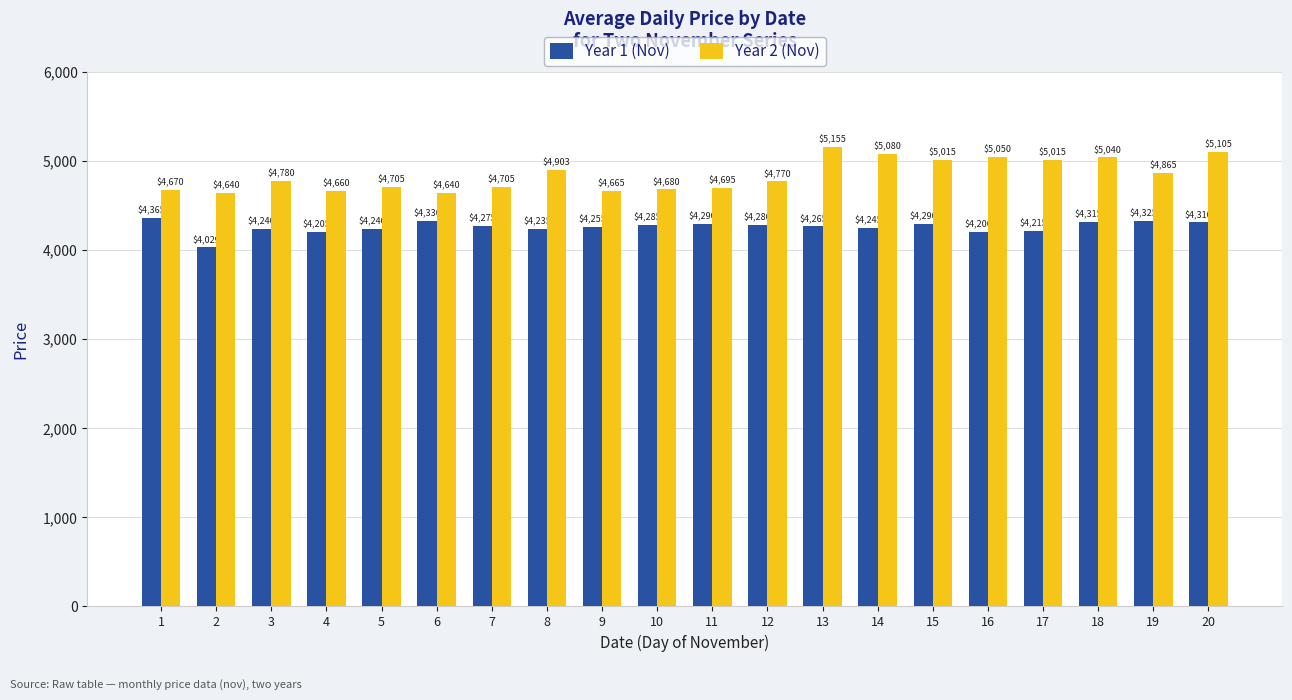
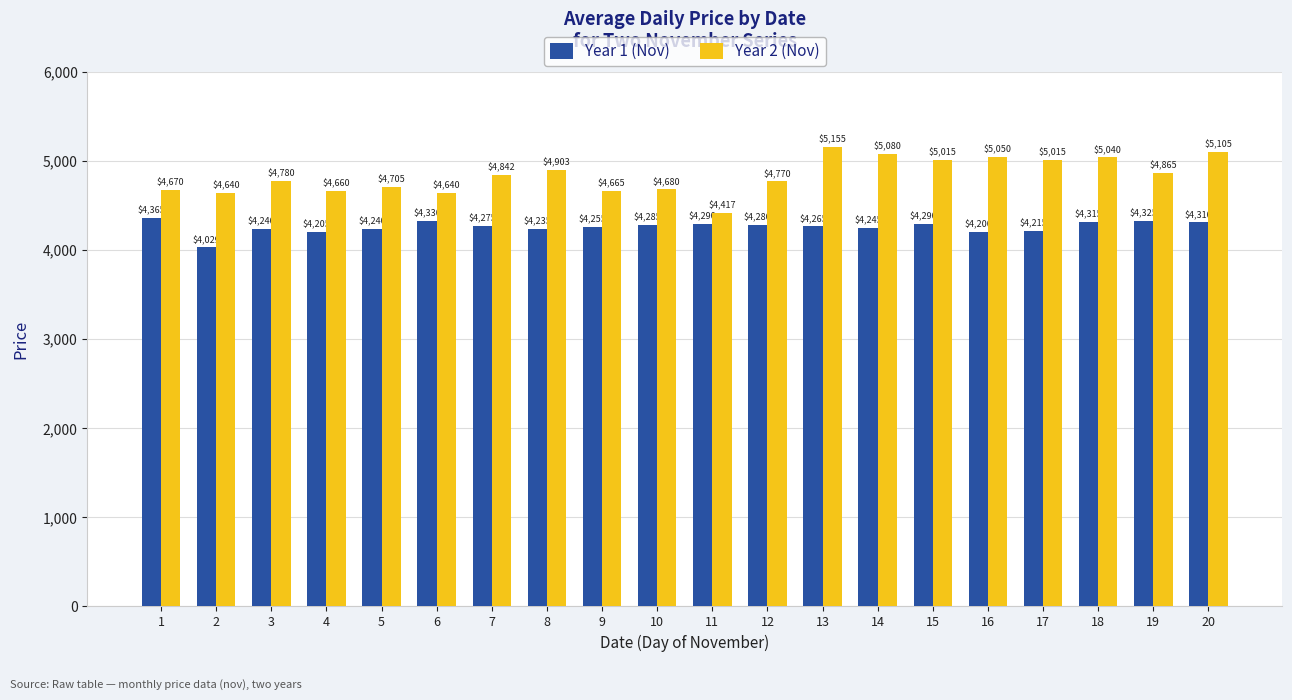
  {
    "Year 1 (Nov)": {
      "1": "$4,365",
      "2": "$4,029",
      "3": "$4,240",
      "4": "$4,205",
      "5": "$4,240",
      "6": "$4,330",
      "7": "$4,275",
      "8": "$4,235",
      "9": "$4,255",
      "10": "$4,285",
      "11": "$4,290",
      "12": "$4,280",
      "13": "$4,265",
      "14": "$4,245",
      "15": "$4,290",
      "16": "$4,200",
      "17": "$4,215",
      "18": "$4,315",
      "19": "$4,325",
      "20": "$4,310"
    },
    "Year 2 (Nov)": {
      "1": "$4,670",
      "2": "$4,640",
      "3": "$4,780",
      "4": "$4,660",
      "5": "$4,705",
      "6": "$4,640",
-     "7": "$4,705",
+     "7": "$4,842",
      "8": "$4,903",
      "9": "$4,665",
      "10": "$4,680",
-     "11": "$4,695",
+     "11": "$4,417",
      "12": "$4,770",
      "13": "$5,155",
      "14": "$5,080",
      "15": "$5,015",
      "16": "$5,050",
      "17": "$5,015",
      "18": "$5,040",
      "19": "$4,865",
      "20": "$5,105"
    }
  }
